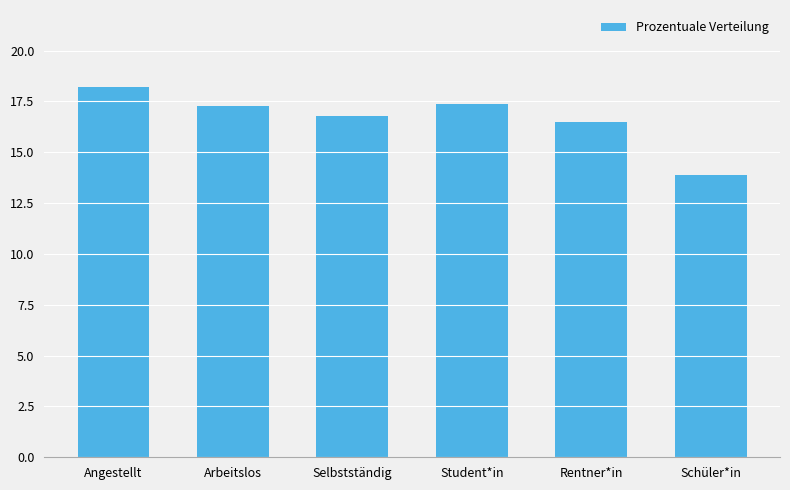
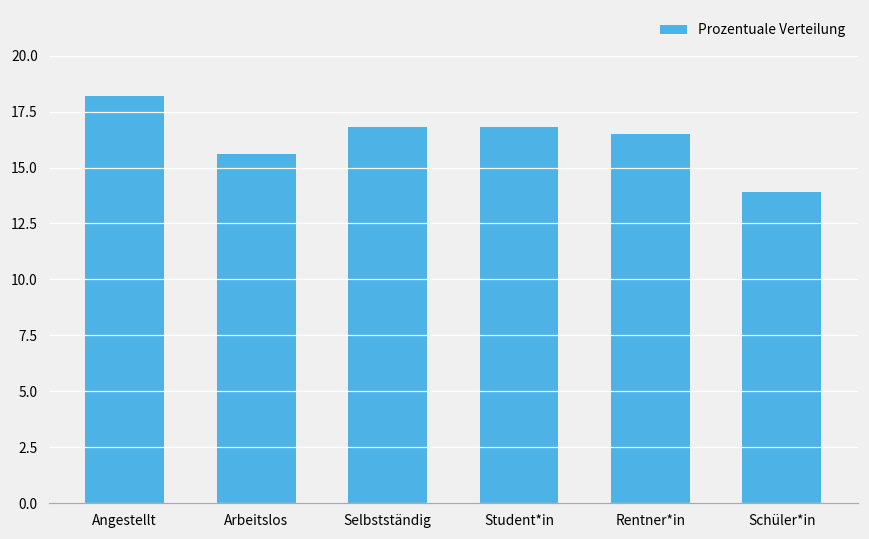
  {
    "Angestellt": 18.2,
-   "Arbeitslos": 17.3,
+   "Arbeitslos": 15.6,
    "Selbstständig": 16.8,
-   "Student*in": 17.4,
+   "Student*in": 16.8,
    "Rentner*in": 16.5,
    "Schüler*in": 13.9
  }
